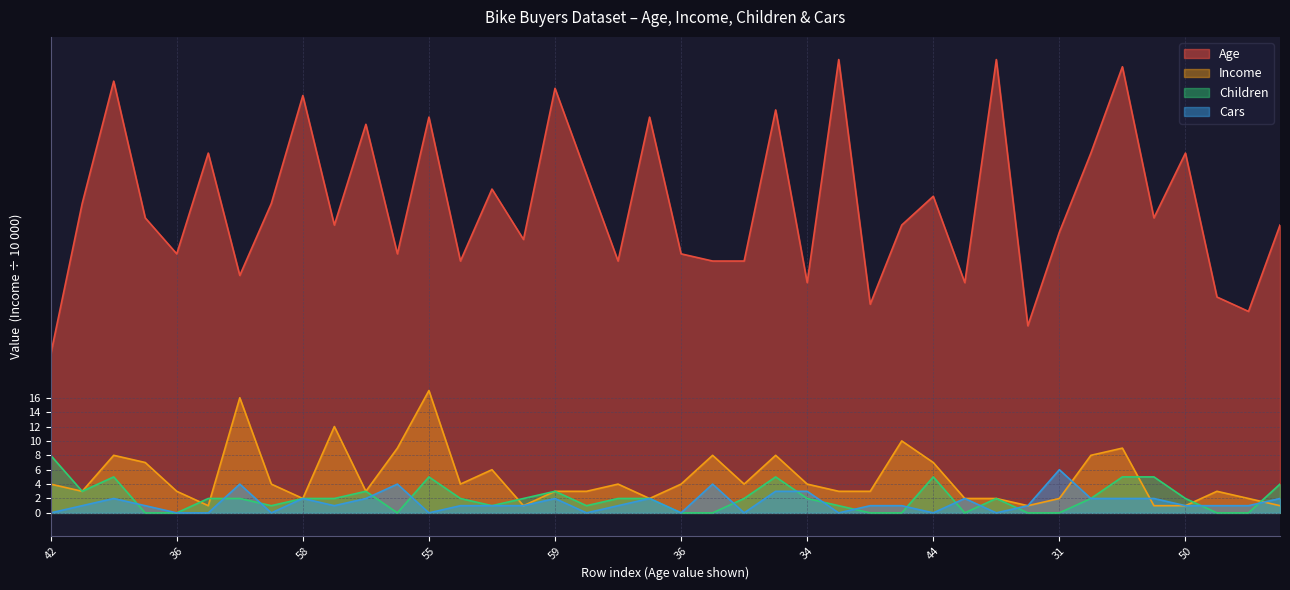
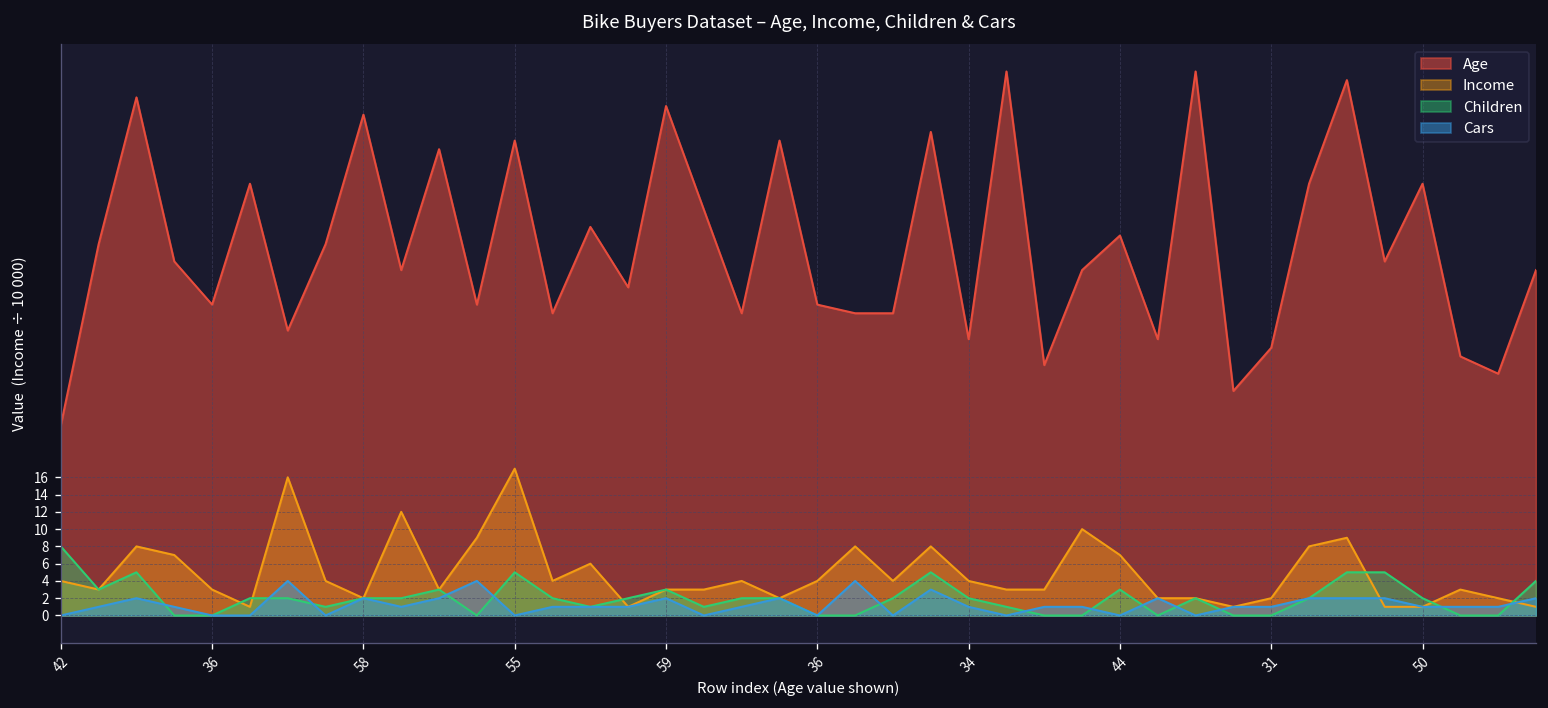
  {
    "Age": {
      "42": 22,
      "58": 58,
      "59": 59,
      "34": 32,
      "44": 44,
-     "31": 39
+     "31": 31
    },
    "Income": {
      "42": 4,
      "34": 4,
      "44": 7,
      "31": 2
    },
    "Children": {
      "42": 8,
      "34": 2,
-     "44": 5,
+     "44": 3,
      "31": 0
    },
    "Cars": {
      "42": 0,
      "59": 2,
-     "34": 3,
+     "34": 1,
      "44": 0,
-     "31": 6
+     "31": 1
    }
  }
